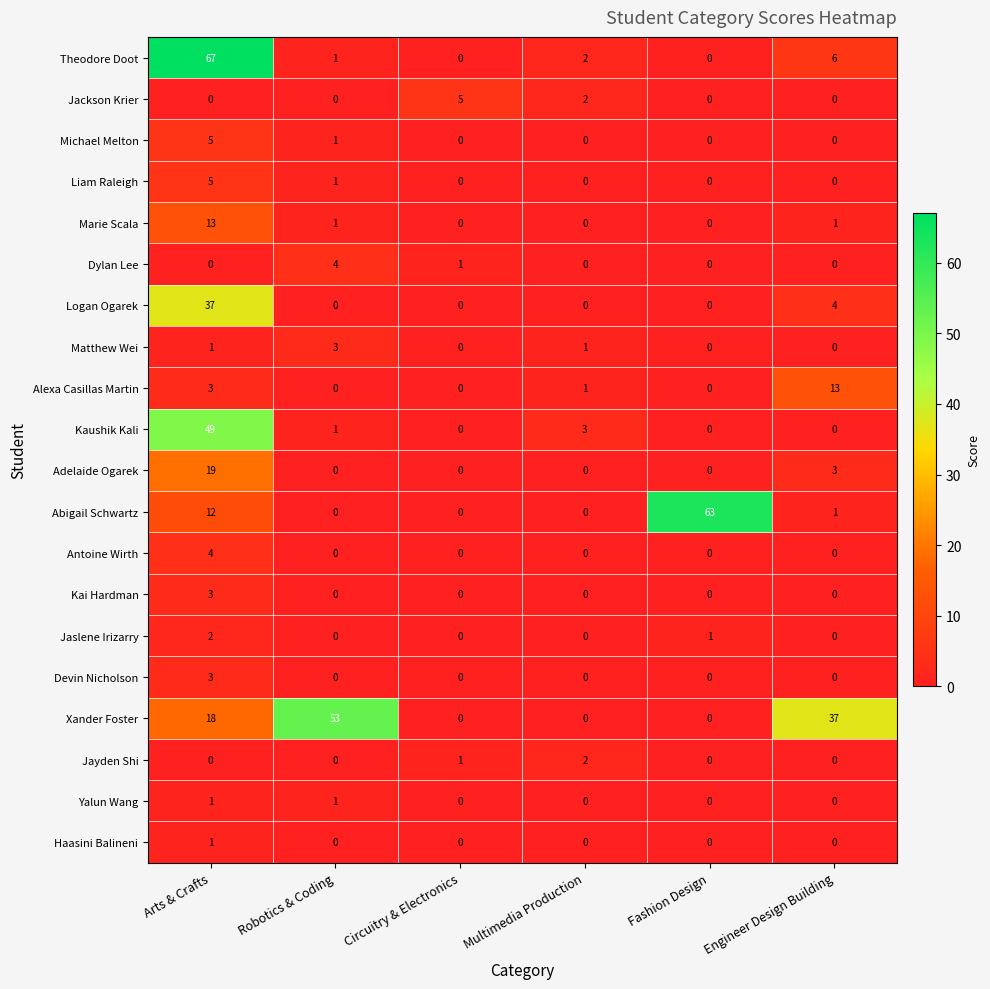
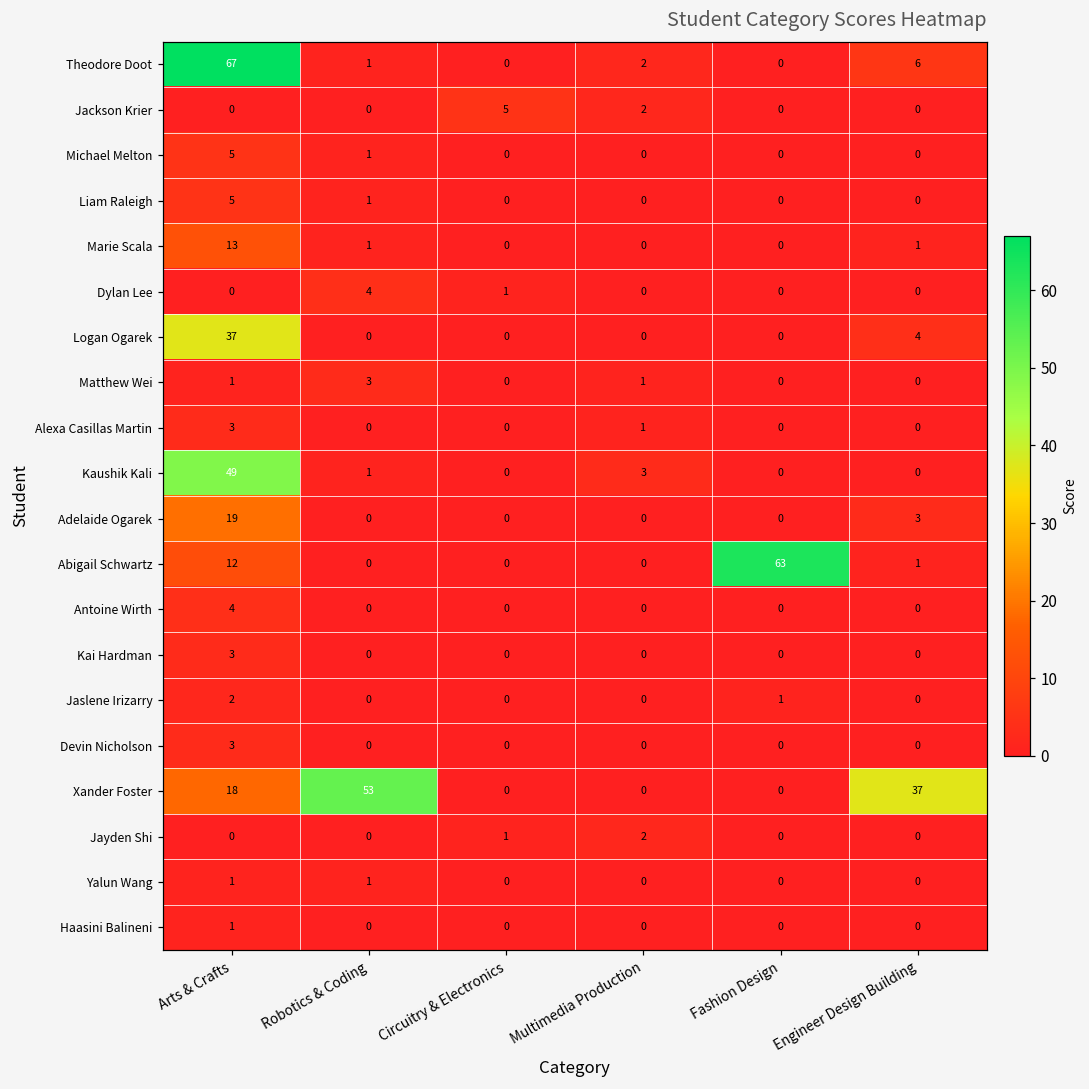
  {
    "Theodore Doot": {
      "Arts & Crafts": 67,
      "Robotics & Coding": 1,
      "Circuitry & Electronics": 0,
      "Multimedia Production": 2,
      "Fashion Design": 0,
      "Engineer Design Building": 6
    },
    "Jackson Krier": {
      "Arts & Crafts": 0,
      "Robotics & Coding": 0,
      "Circuitry & Electronics": 5,
      "Multimedia Production": 2,
      "Fashion Design": 0,
      "Engineer Design Building": 0
    },
    "Michael Melton": {
      "Arts & Crafts": 5,
      "Robotics & Coding": 1,
      "Circuitry & Electronics": 0,
      "Multimedia Production": 0,
      "Fashion Design": 0,
      "Engineer Design Building": 0
    },
    "Liam Raleigh": {
      "Arts & Crafts": 5,
      "Robotics & Coding": 1,
      "Circuitry & Electronics": 0,
      "Multimedia Production": 0,
      "Fashion Design": 0,
      "Engineer Design Building": 0
    },
    "Marie Scala": {
      "Arts & Crafts": 13,
      "Robotics & Coding": 1,
      "Circuitry & Electronics": 0,
      "Multimedia Production": 0,
      "Fashion Design": 0,
      "Engineer Design Building": 1
    },
    "Dylan Lee": {
      "Arts & Crafts": 0,
      "Robotics & Coding": 4,
      "Circuitry & Electronics": 1,
      "Multimedia Production": 0,
      "Fashion Design": 0,
      "Engineer Design Building": 0
    },
    "Logan Ogarek": {
      "Arts & Crafts": 37,
      "Robotics & Coding": 0,
      "Circuitry & Electronics": 0,
      "Multimedia Production": 0,
      "Fashion Design": 0,
      "Engineer Design Building": 4
    },
    "Matthew Wei": {
      "Arts & Crafts": 1,
      "Robotics & Coding": 3,
      "Circuitry & Electronics": 0,
      "Multimedia Production": 1,
      "Fashion Design": 0,
      "Engineer Design Building": 0
    },
    "Alexa Casillas Martin": {
      "Arts & Crafts": 3,
      "Robotics & Coding": 0,
      "Circuitry & Electronics": 0,
      "Multimedia Production": 1,
      "Fashion Design": 0,
-     "Engineer Design Building": 13
+     "Engineer Design Building": 0
    },
    "Kaushik Kali": {
      "Arts & Crafts": 49,
      "Robotics & Coding": 1,
      "Circuitry & Electronics": 0,
      "Multimedia Production": 3,
      "Fashion Design": 0,
      "Engineer Design Building": 0
    },
    "Adelaide Ogarek": {
      "Arts & Crafts": 19,
      "Robotics & Coding": 0,
      "Circuitry & Electronics": 0,
      "Multimedia Production": 0,
      "Fashion Design": 0,
      "Engineer Design Building": 3
    },
    "Abigail Schwartz": {
      "Arts & Crafts": 12,
      "Robotics & Coding": 0,
      "Circuitry & Electronics": 0,
      "Multimedia Production": 0,
      "Fashion Design": 63,
      "Engineer Design Building": 1
    },
    "Antoine Wirth": {
      "Arts & Crafts": 4,
      "Robotics & Coding": 0,
      "Circuitry & Electronics": 0,
      "Multimedia Production": 0,
      "Fashion Design": 0,
      "Engineer Design Building": 0
    },
    "Kai Hardman": {
      "Arts & Crafts": 3,
      "Robotics & Coding": 0,
      "Circuitry & Electronics": 0,
      "Multimedia Production": 0,
      "Fashion Design": 0,
      "Engineer Design Building": 0
    },
    "Jaslene Irizarry": {
      "Arts & Crafts": 2,
      "Robotics & Coding": 0,
      "Circuitry & Electronics": 0,
      "Multimedia Production": 0,
      "Fashion Design": 1,
      "Engineer Design Building": 0
    },
    "Devin Nicholson": {
      "Arts & Crafts": 3,
      "Robotics & Coding": 0,
      "Circuitry & Electronics": 0,
      "Multimedia Production": 0,
      "Fashion Design": 0,
      "Engineer Design Building": 0
    },
    "Xander Foster": {
      "Arts & Crafts": 18,
      "Robotics & Coding": 53,
      "Circuitry & Electronics": 0,
      "Multimedia Production": 0,
      "Fashion Design": 0,
      "Engineer Design Building": 37
    },
    "Jayden Shi": {
      "Arts & Crafts": 0,
      "Robotics & Coding": 0,
      "Circuitry & Electronics": 1,
      "Multimedia Production": 2,
      "Fashion Design": 0,
      "Engineer Design Building": 0
    },
    "Yalun Wang": {
      "Arts & Crafts": 1,
      "Robotics & Coding": 1,
      "Circuitry & Electronics": 0,
      "Multimedia Production": 0,
      "Fashion Design": 0,
      "Engineer Design Building": 0
    },
    "Haasini Balineni": {
      "Arts & Crafts": 1,
      "Robotics & Coding": 0,
      "Circuitry & Electronics": 0,
      "Multimedia Production": 0,
      "Fashion Design": 0,
      "Engineer Design Building": 0
    }
  }
